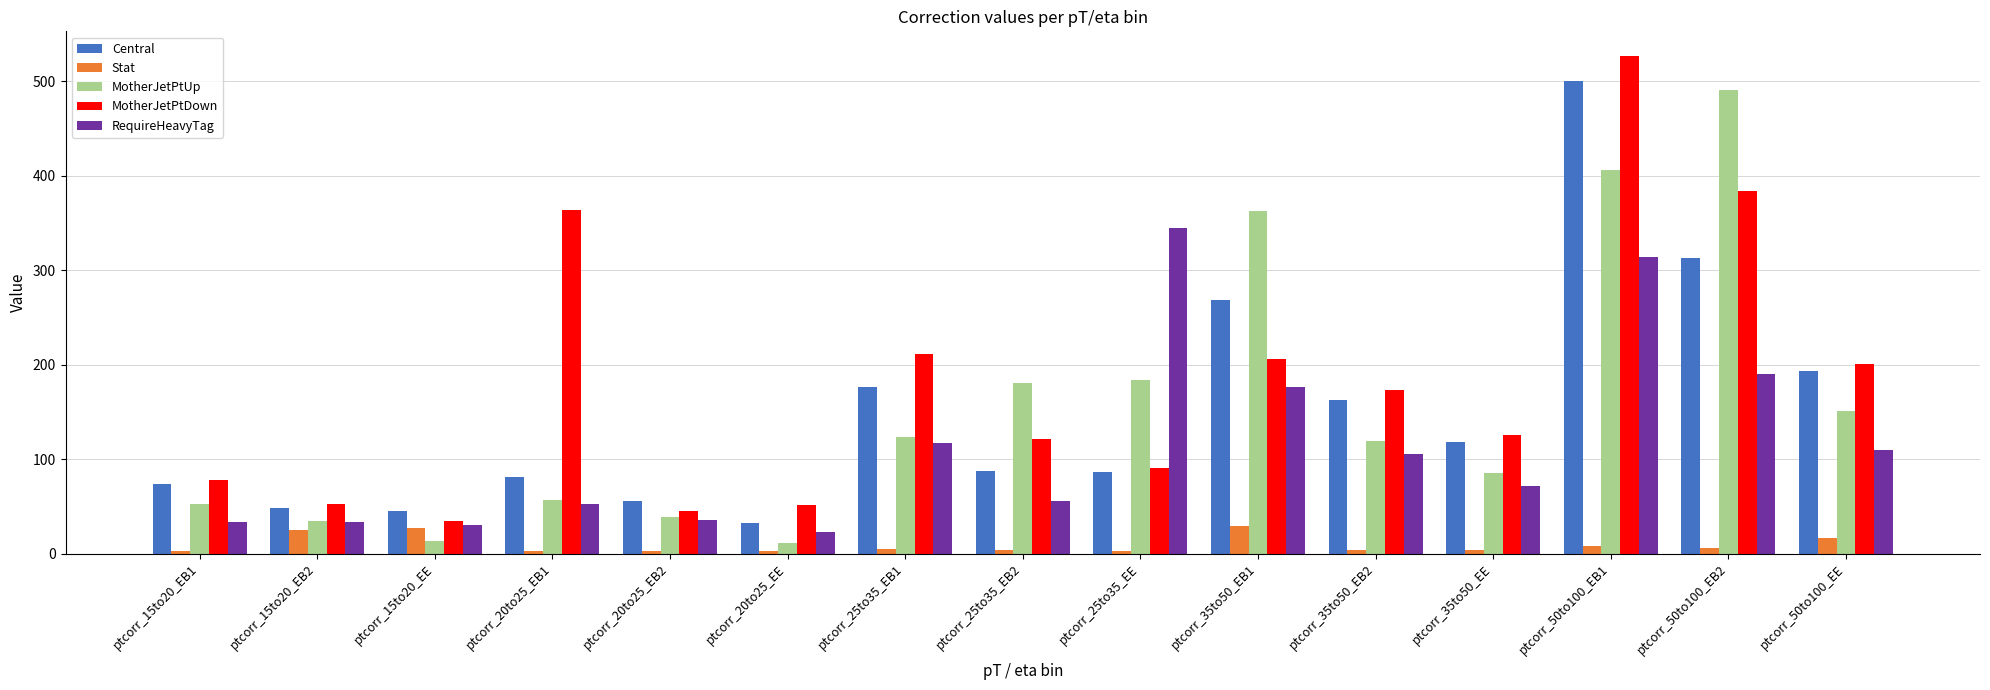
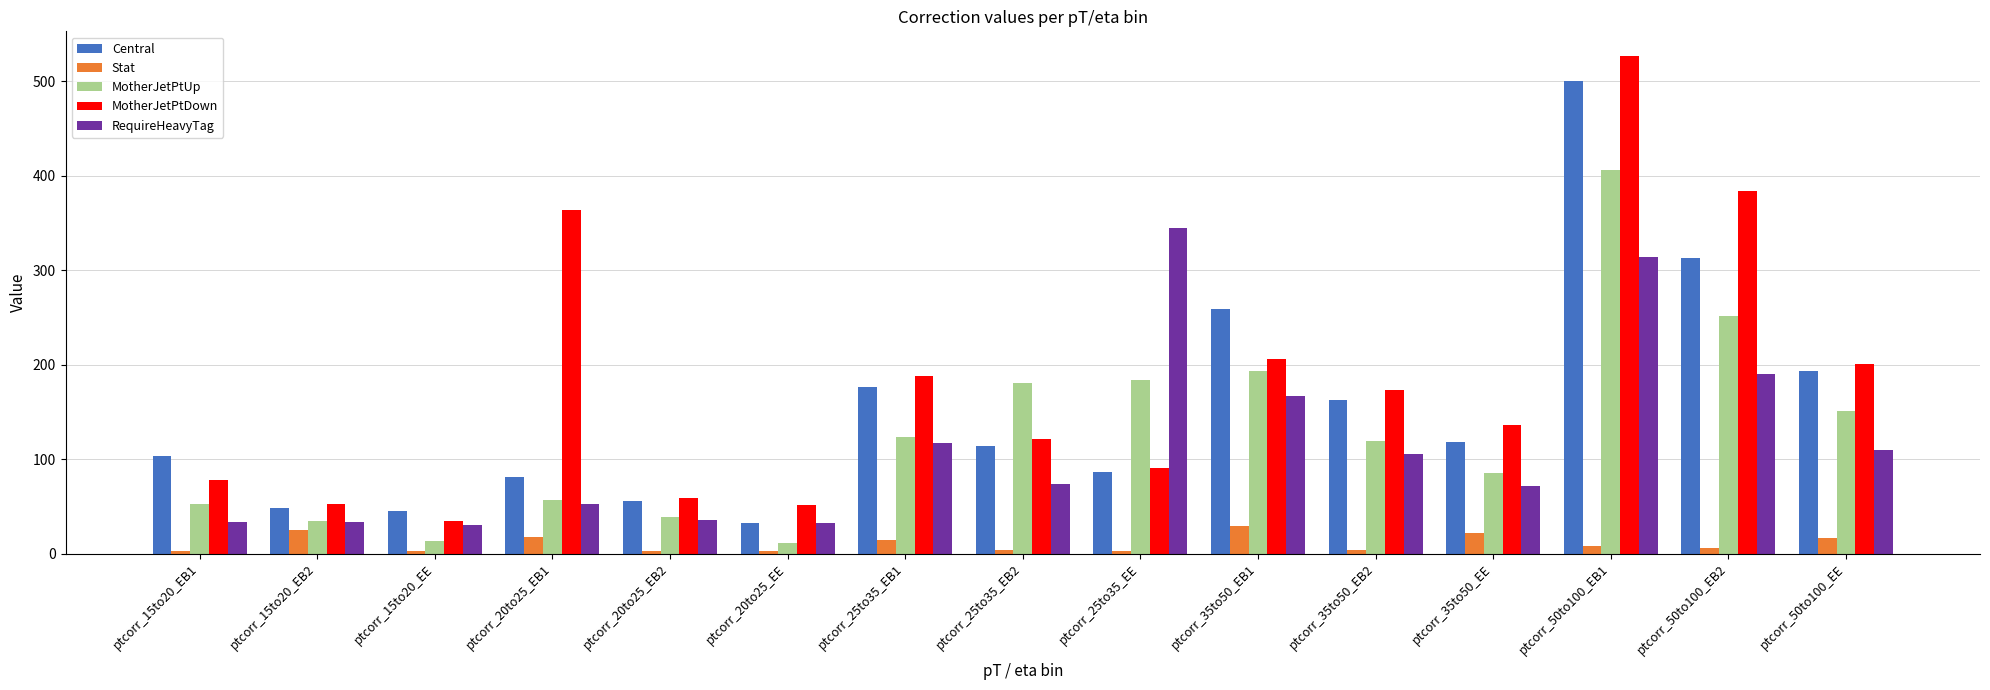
  {
    "Central": {
-     "ptcorr_15to20_EB1": 70,
+     "ptcorr_15to20_EB1": 100,
      "ptcorr_15to20_EB2": 50,
      "ptcorr_15to20_EE": 50,
      "ptcorr_20to25_EB1": 80,
      "ptcorr_20to25_EB2": 60,
      "ptcorr_20to25_EE": 30,
      "ptcorr_25to35_EB1": 180,
-     "ptcorr_25to35_EB2": 90,
+     "ptcorr_25to35_EB2": 110,
      "ptcorr_25to35_EE": 90,
-     "ptcorr_35to50_EB1": 270,
+     "ptcorr_35to50_EB1": 260,
      "ptcorr_35to50_EB2": 160,
      "ptcorr_35to50_EE": 120,
      "ptcorr_50to100_EB1": 500,
      "ptcorr_50to100_EB2": 310,
      "ptcorr_50to100_EE": 190
    },
    "Stat": {
      "ptcorr_15to20_EB1": 0,
      "ptcorr_15to20_EB2": 30,
-     "ptcorr_15to20_EE": 30,
-     "ptcorr_20to25_EB1": 0,
-     "ptcorr_25to35_EB1": 0,
+     "ptcorr_15to20_EE": 0,
+     "ptcorr_20to25_EB1": 20,
+     "ptcorr_25to35_EB1": 10,
      "ptcorr_25to35_EB2": 0,
      "ptcorr_25to35_EE": 0,
      "ptcorr_35to50_EB1": 30,
      "ptcorr_35to50_EB2": 0,
-     "ptcorr_35to50_EE": 0,
+     "ptcorr_35to50_EE": 20,
      "ptcorr_50to100_EB1": 10,
      "ptcorr_50to100_EB2": 10,
      "ptcorr_50to100_EE": 20
    },
    "MotherJetPtUp": {
      "ptcorr_15to20_EB1": 50,
      "ptcorr_15to20_EB2": 30,
      "ptcorr_15to20_EE": 10,
      "ptcorr_20to25_EB1": 60,
      "ptcorr_20to25_EB2": 40,
      "ptcorr_20to25_EE": 10,
      "ptcorr_25to35_EB1": 120,
      "ptcorr_25to35_EB2": 180,
      "ptcorr_25to35_EE": 180,
-     "ptcorr_35to50_EB1": 360,
+     "ptcorr_35to50_EB1": 190,
      "ptcorr_35to50_EB2": 120,
      "ptcorr_35to50_EE": 90,
      "ptcorr_50to100_EB1": 410,
-     "ptcorr_50to100_EB2": 490,
+     "ptcorr_50to100_EB2": 250,
      "ptcorr_50to100_EE": 150
    },
    "MotherJetPtDown": {
      "ptcorr_15to20_EB1": 80,
      "ptcorr_15to20_EB2": 50,
      "ptcorr_15to20_EE": 30,
      "ptcorr_20to25_EB1": 360,
-     "ptcorr_20to25_EB2": 50,
+     "ptcorr_20to25_EB2": 60,
      "ptcorr_20to25_EE": 50,
-     "ptcorr_25to35_EB1": 210,
+     "ptcorr_25to35_EB1": 190,
      "ptcorr_25to35_EB2": 120,
      "ptcorr_25to35_EE": 90,
      "ptcorr_35to50_EB1": 210,
      "ptcorr_35to50_EB2": 170,
-     "ptcorr_35to50_EE": 130,
+     "ptcorr_35to50_EE": 140,
      "ptcorr_50to100_EB1": 530,
      "ptcorr_50to100_EB2": 380,
      "ptcorr_50to100_EE": 200
    },
    "RequireHeavyTag": {
      "ptcorr_15to20_EB1": 30,
      "ptcorr_15to20_EB2": 30,
      "ptcorr_15to20_EE": 30,
      "ptcorr_20to25_EB1": 50,
      "ptcorr_20to25_EB2": 40,
-     "ptcorr_20to25_EE": 20,
+     "ptcorr_20to25_EE": 30,
      "ptcorr_25to35_EB1": 120,
-     "ptcorr_25to35_EB2": 60,
+     "ptcorr_25to35_EB2": 70,
      "ptcorr_25to35_EE": 340,
-     "ptcorr_35to50_EB1": 180,
+     "ptcorr_35to50_EB1": 170,
      "ptcorr_35to50_EB2": 110,
      "ptcorr_35to50_EE": 70,
      "ptcorr_50to100_EB1": 310,
      "ptcorr_50to100_EB2": 190,
      "ptcorr_50to100_EE": 110
    }
  }
